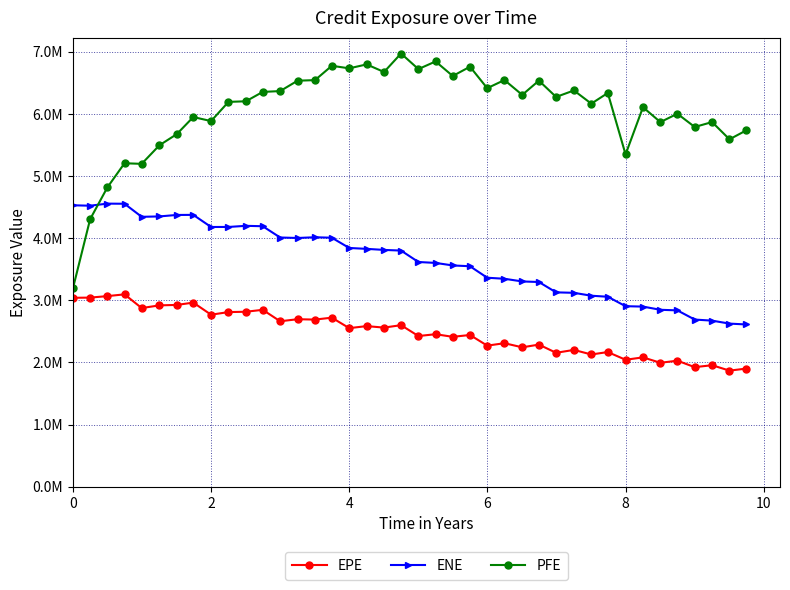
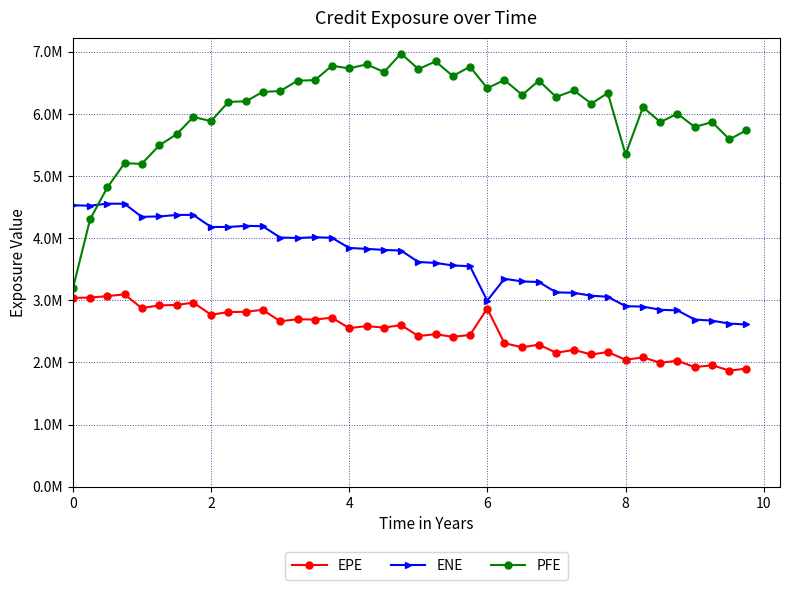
  {
    "EPE": {
      "0": 3000000,
      "2": 2800000,
      "4": 2600000,
-     "6": 2300000,
+     "6": 2900000,
      "8": 2000000
    },
    "ENE": {
      "0": 4500000,
      "2": 4200000,
      "4": 3800000,
-     "6": 3400000,
+     "6": 3000000,
      "8": 2900000
    },
    "PFE": {
      "0": 3200000,
      "2": 5900000,
      "4": 6700000,
      "6": 6400000,
      "8": 5300000
    }
  }
